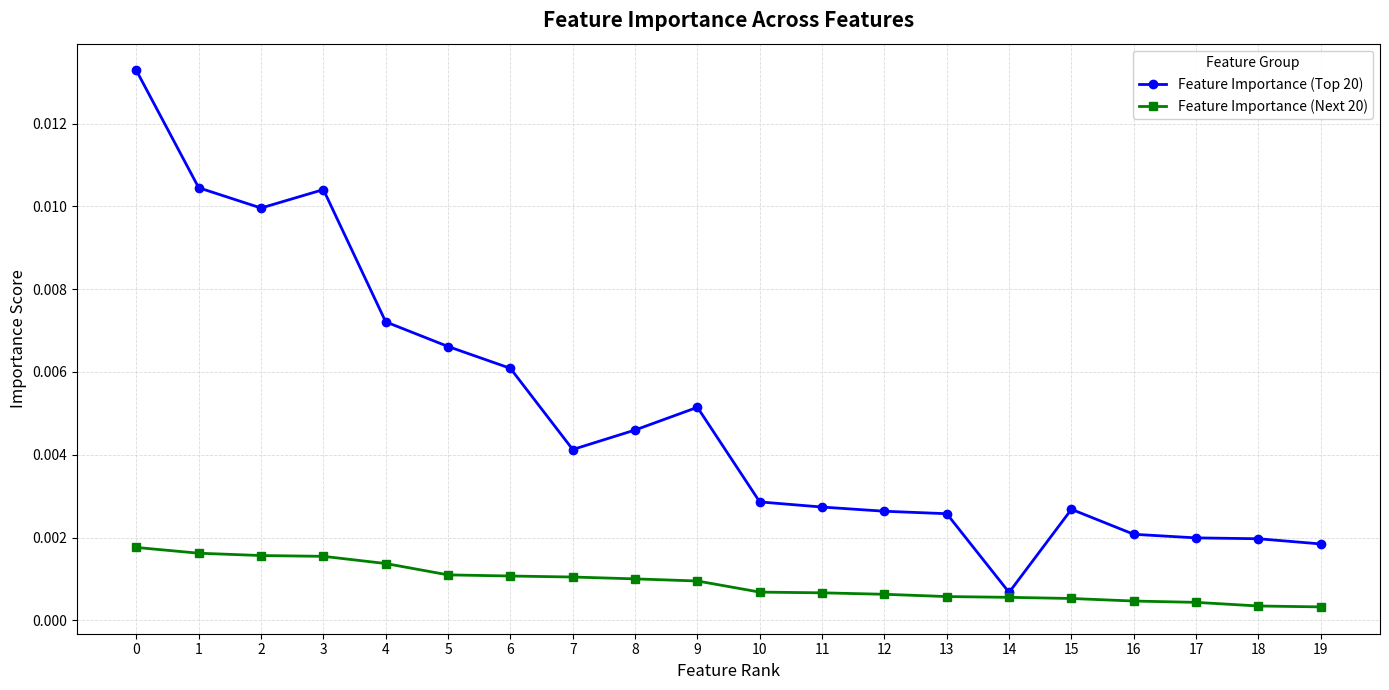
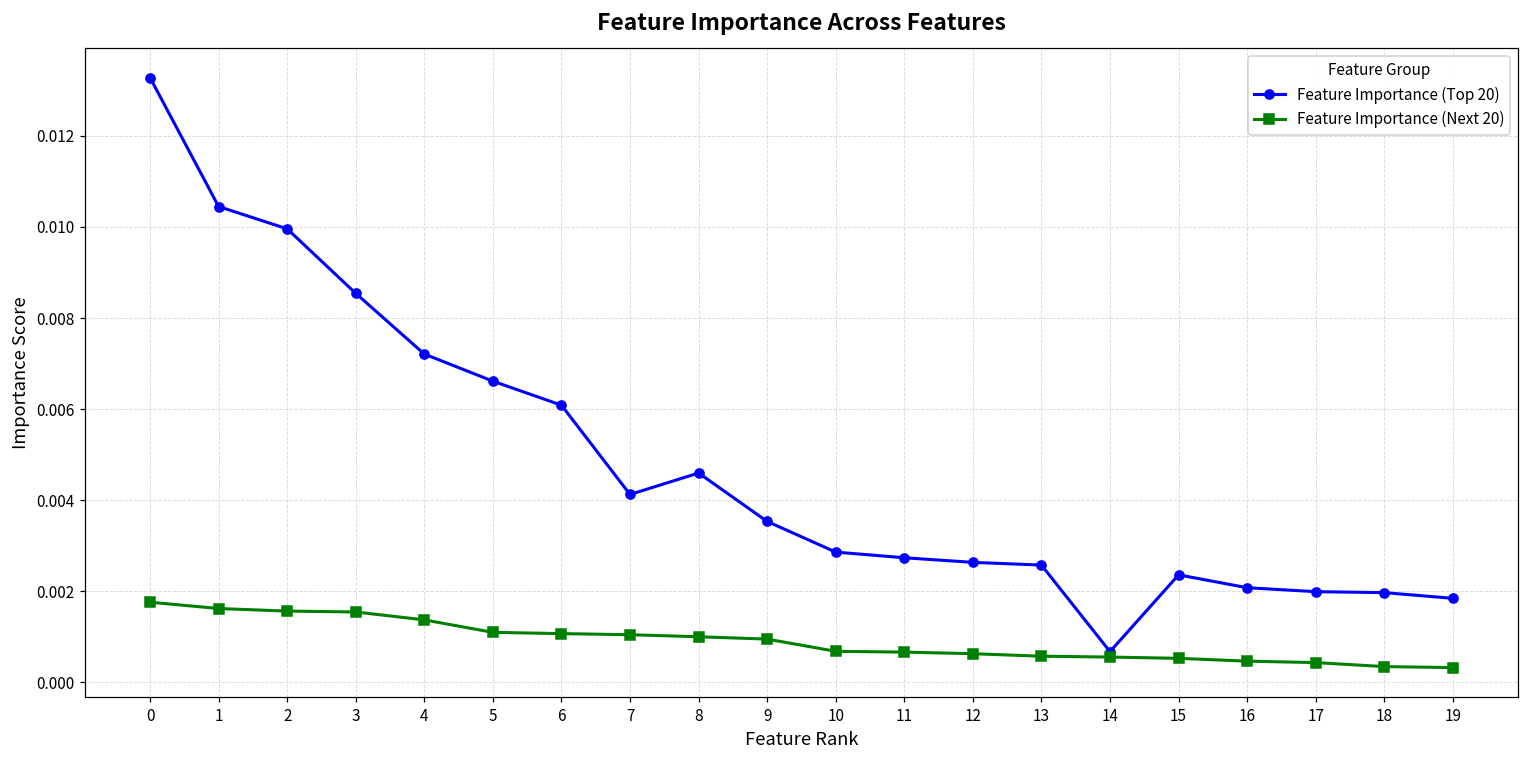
  {
    "Feature Importance (Top 20)": {
      "0": 0.0133,
      "1": 0.0104,
      "2": 0.0100,
-     "3": 0.0104,
+     "3": 0.0085,
      "4": 0.0072,
      "5": 0.0066,
      "6": 0.0061,
      "7": 0.0041,
      "8": 0.0046,
-     "9": 0.0051,
+     "9": 0.0035,
      "10": 0.0029,
      "11": 0.0027,
      "12": 0.0026,
      "13": 0.0026,
      "14": 0.0007,
-     "15": 0.0027,
+     "15": 0.0024,
      "16": 0.0021,
      "17": 0.0020,
      "18": 0.0020,
      "19": 0.0018
    },
    "Feature Importance (Next 20)": {
      "0": 0.0018,
      "1": 0.0016,
      "2": 0.0016,
      "3": 0.0015,
      "4": 0.0014,
      "5": 0.0011,
      "6": 0.0011,
      "7": 0.0010,
      "8": 0.0010,
      "9": 0.0009,
      "10": 0.0007,
      "11": 0.0007,
      "12": 0.0006,
      "13": 0.0006,
      "14": 0.0006,
      "15": 0.0005,
      "16": 0.0005,
      "17": 0.0004,
      "18": 0.0003,
      "19": 0.0003
    }
  }
